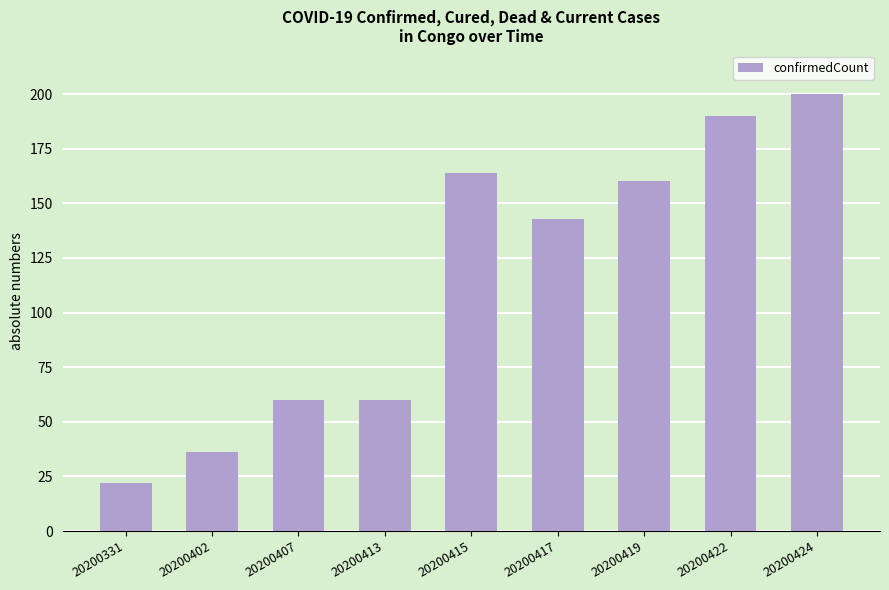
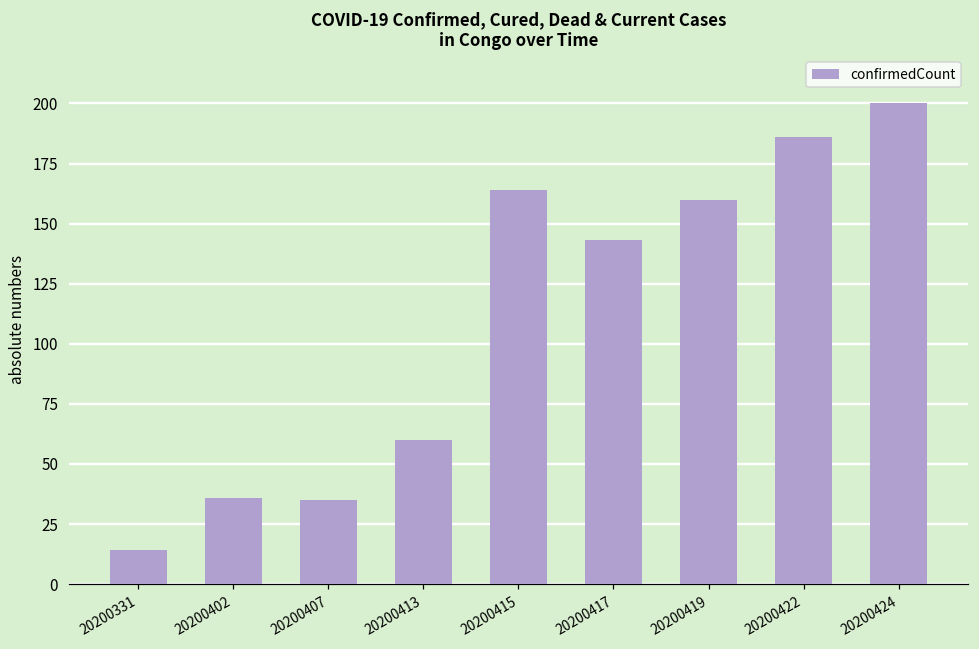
  {
-   "20200331": 22,
+   "20200331": 14,
    "20200402": 36,
-   "20200407": 60,
+   "20200407": 35,
    "20200413": 60,
    "20200415": 164,
    "20200417": 143,
    "20200419": 160,
-   "20200422": 190,
+   "20200422": 186,
    "20200424": 200
  }
